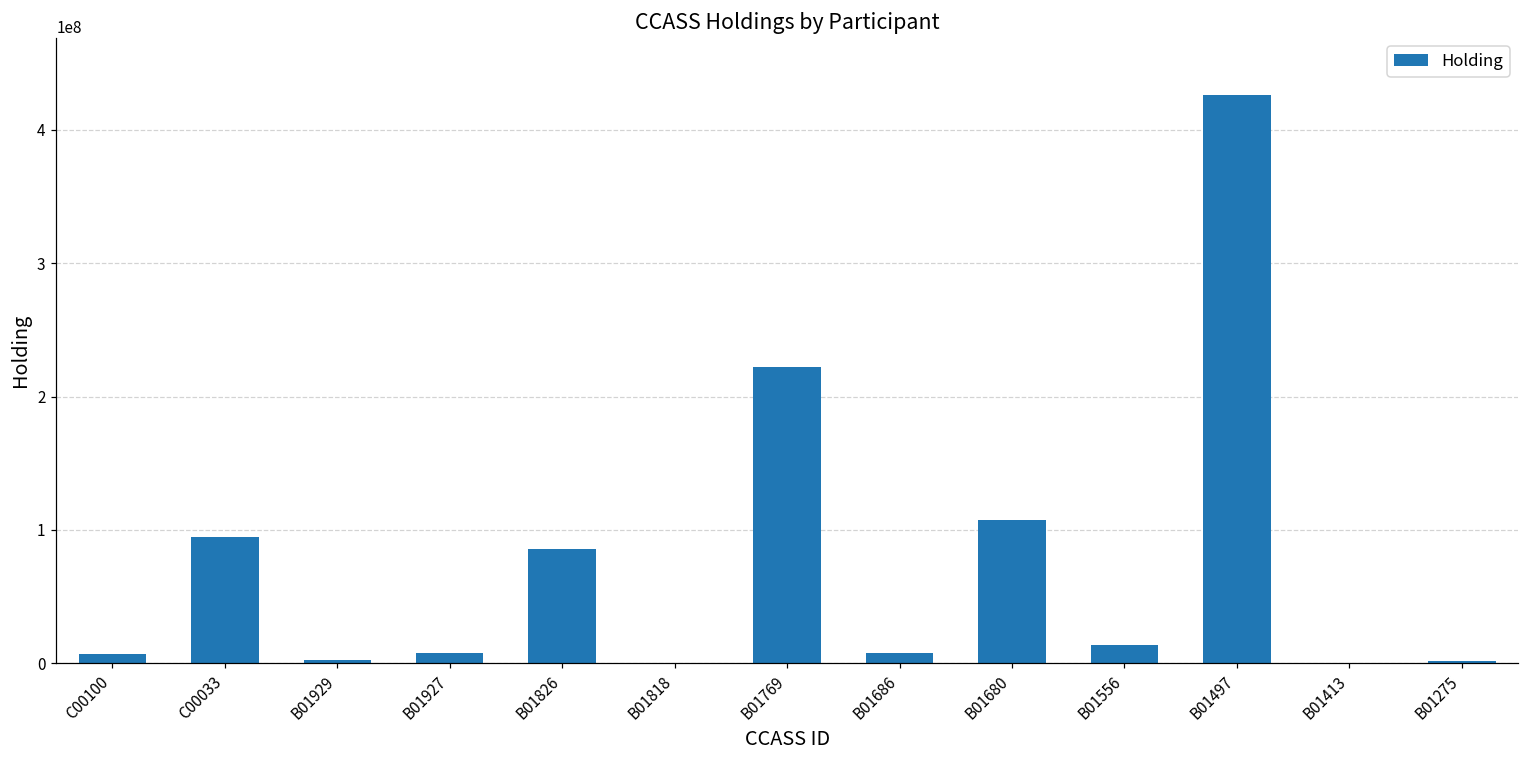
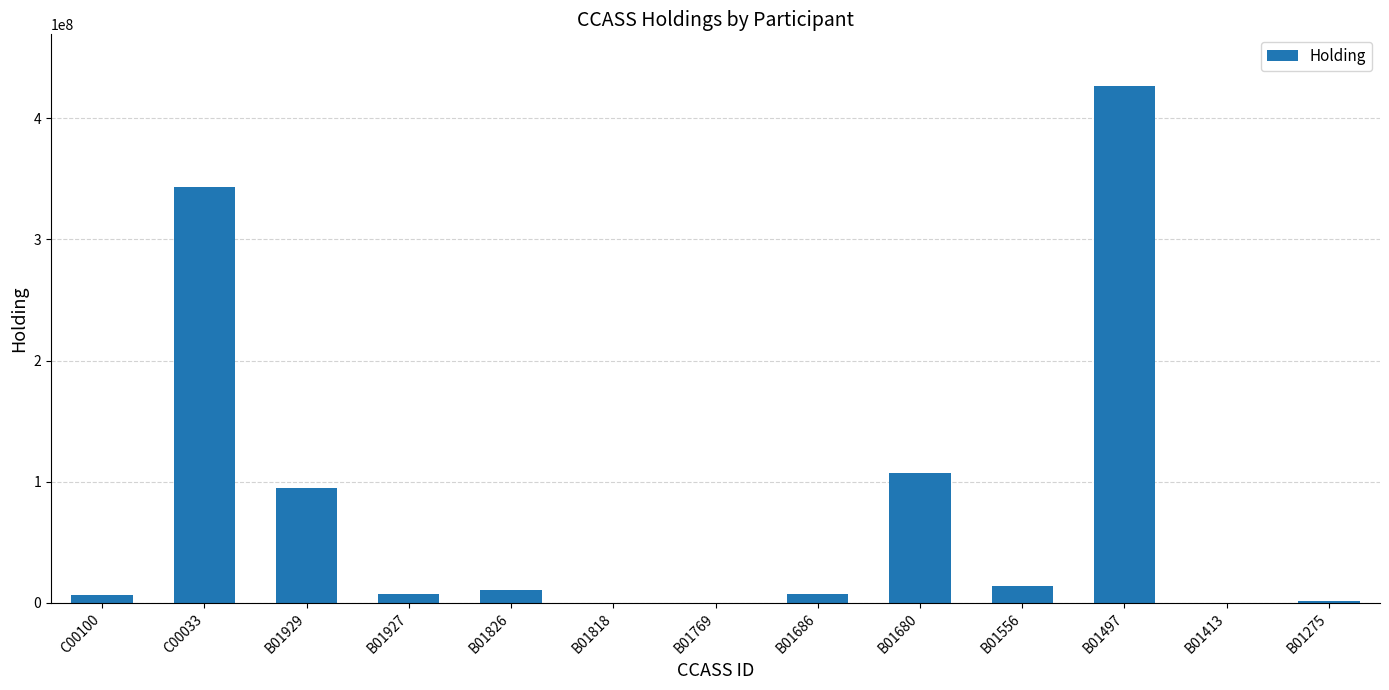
  {
    "C00100": 7000000,
-   "C00033": 95000000,
-   "B01929": 2000000,
+   "C00033": 343000000,
+   "B01929": 95000000,
    "B01927": 7000000,
-   "B01826": 86000000,
-   "B01769": 222000000,
+   "B01826": 11000000,
+   "B01769": 0,
    "B01686": 7000000,
    "B01680": 107000000,
    "B01556": 14000000,
    "B01497": 427000000
  }
